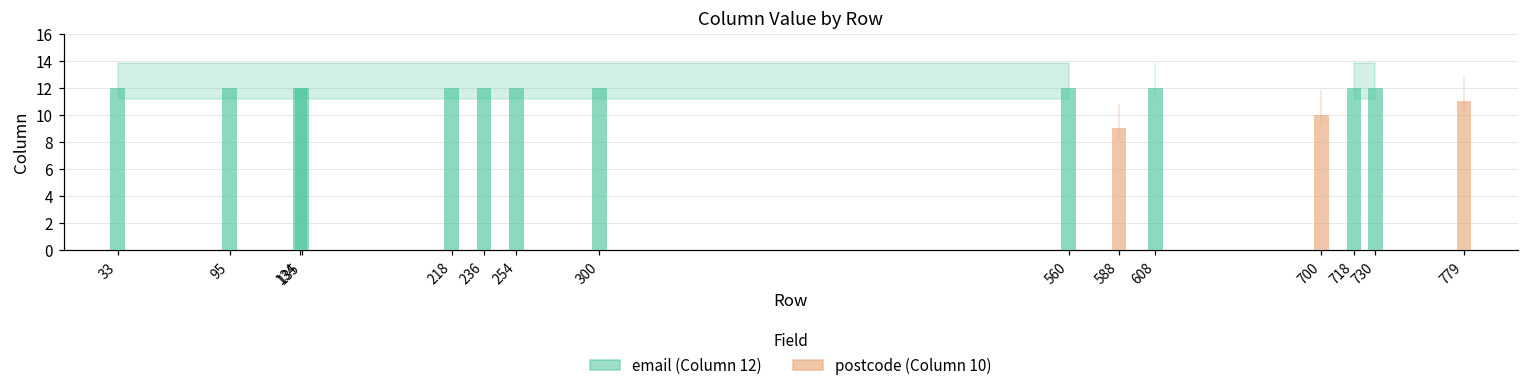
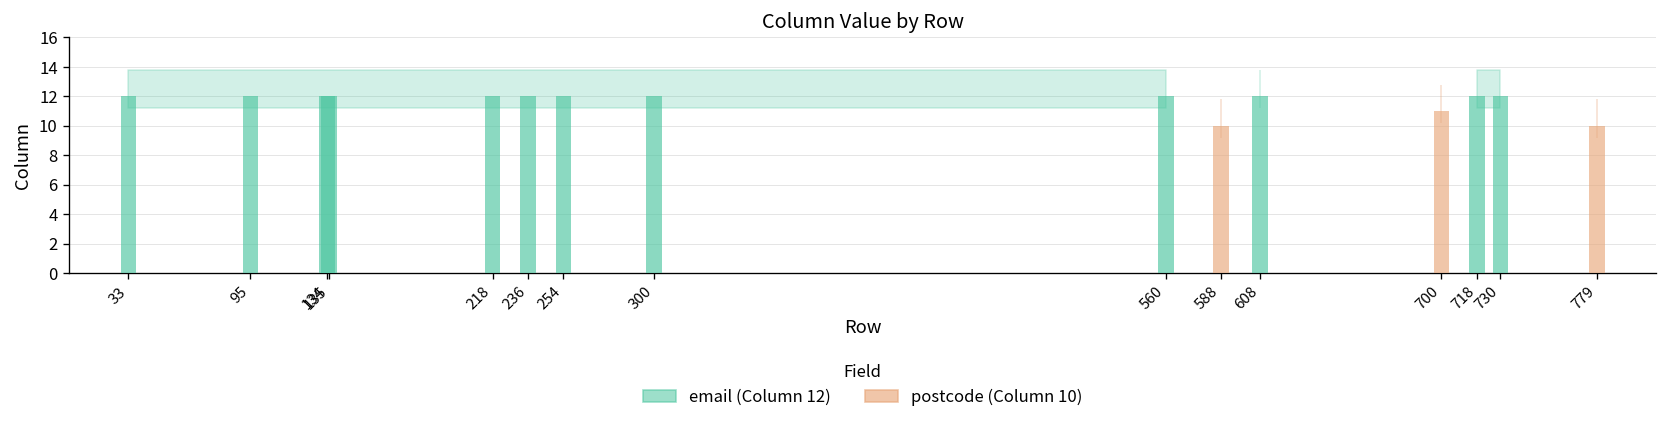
  {
    "33": 12,
    "95": 12,
    "134": 12,
    "135": 12,
    "218": 12,
    "236": 12,
    "254": 12,
    "300": 12,
    "560": 12,
-   "588": 9,
+   "588": 10,
    "608": 12,
-   "700": 10,
+   "700": 11,
    "718": 12,
    "730": 12,
-   "779": 11
+   "779": 10
  }
